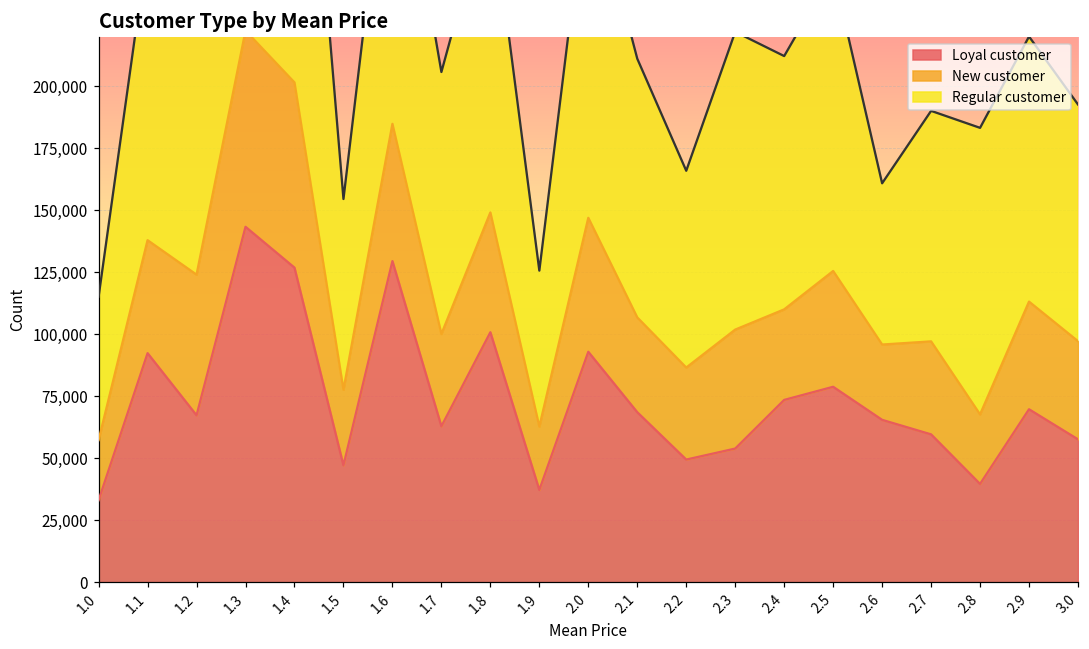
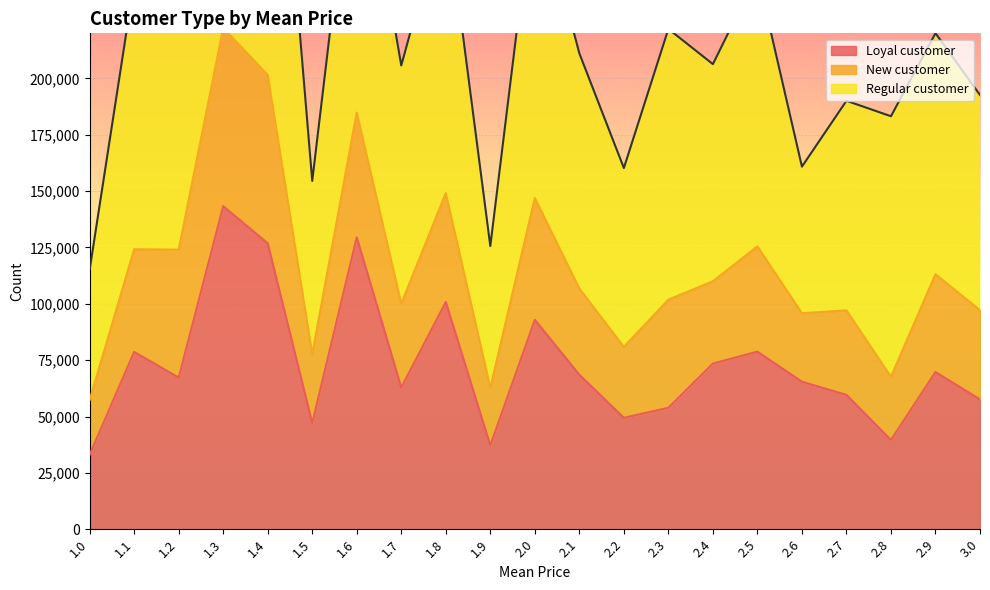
  {
    "Loyal customer": {
      "1.0": "33,000",
-     "1.1": "92,000",
+     "1.1": "79,000",
      "1.2": "67,000",
      "1.3": "143,000",
      "1.4": "127,000",
      "1.5": "47,000",
      "1.6": "129,000",
      "1.7": "63,000",
      "1.8": "101,000",
      "1.9": "37,000",
      "2.0": "93,000",
      "2.1": "69,000",
      "2.2": "49,000",
      "2.3": "54,000",
      "2.4": "73,000",
      "2.5": "79,000",
      "2.6": "65,000",
      "2.7": "60,000",
      "2.8": "40,000",
      "2.9": "70,000",
      "3.0": "58,000"
    },
    "New customer": {
      "1.0": "24,000",
      "1.1": "46,000",
      "1.2": "57,000",
      "1.4": "75,000",
      "1.5": "30,000",
      "1.6": "55,000",
      "1.7": "37,000",
      "1.8": "48,000",
      "1.9": "26,000",
      "2.0": "54,000",
      "2.1": "38,000",
-     "2.2": "37,000",
+     "2.2": "31,000",
      "2.3": "48,000",
      "2.4": "37,000",
      "2.5": "47,000",
      "2.6": "30,000",
      "2.7": "38,000",
      "2.8": "28,000",
      "2.9": "43,000",
      "3.0": "40,000"
    },
    "Regular customer": {
      "1.0": "58,000",
      "1.5": "77,000",
      "1.7": "106,000",
      "1.9": "63,000",
      "2.1": "104,000",
      "2.2": "79,000",
-     "2.4": "102,000",
+     "2.4": "96,000",
      "2.6": "65,000",
      "2.8": "116,000",
      "2.9": "107,000",
      "3.0": "95,000"
    }
  }
